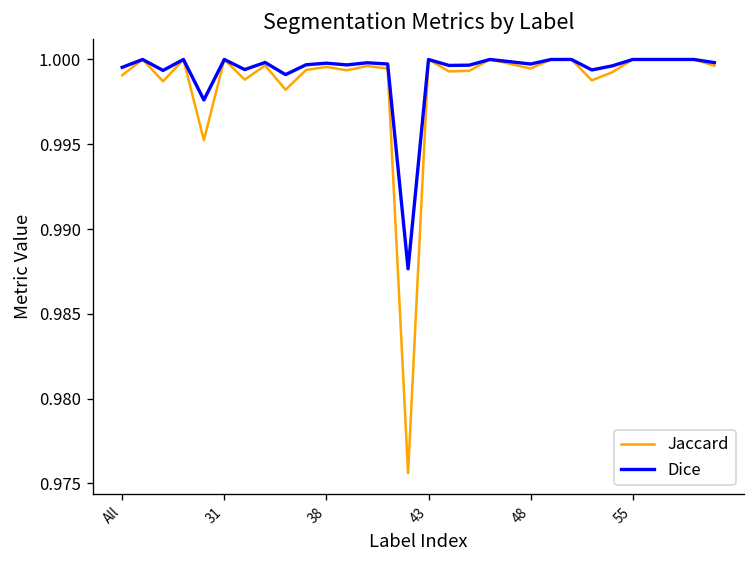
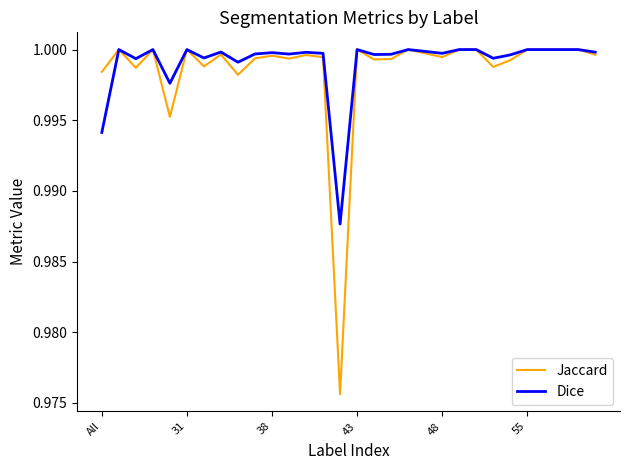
  {
    "Jaccard": {
-     "All": 0.9991,
+     "All": 0.9984,
      "38": 0.9996,
      "48": 0.9995
    },
    "Dice": {
-     "All": 0.9995,
+     "All": 0.9941,
      "38": 0.9998,
      "48": 0.9997
    }
  }
